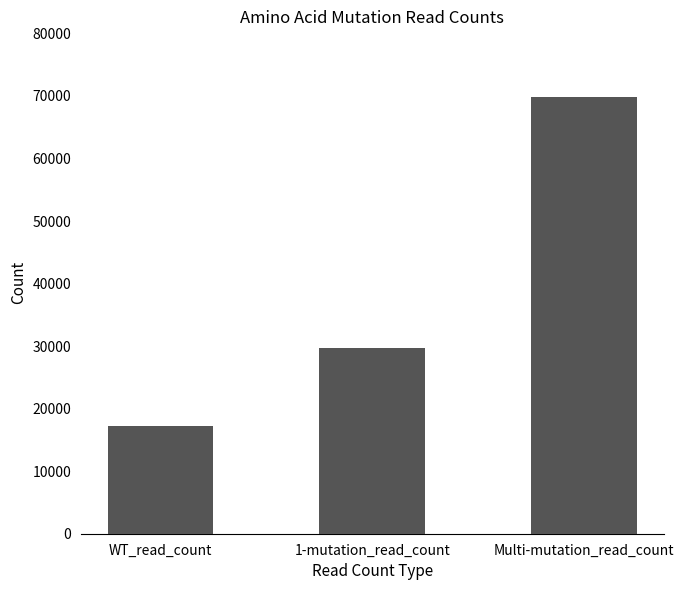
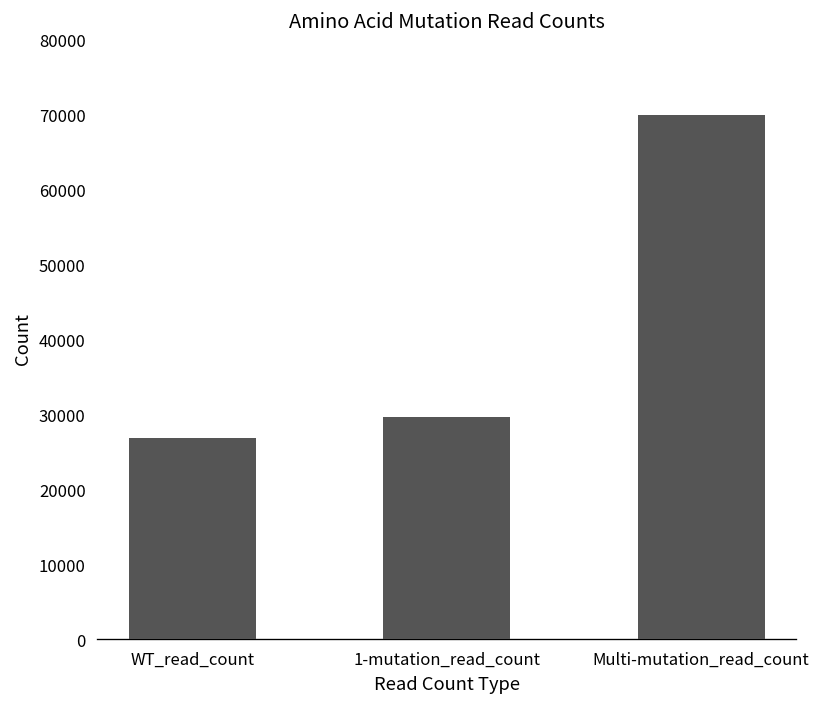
  {
-   "WT_read_count": 17000,
+   "WT_read_count": 27000,
    "1-mutation_read_count": 30000,
    "Multi-mutation_read_count": 70000
  }
